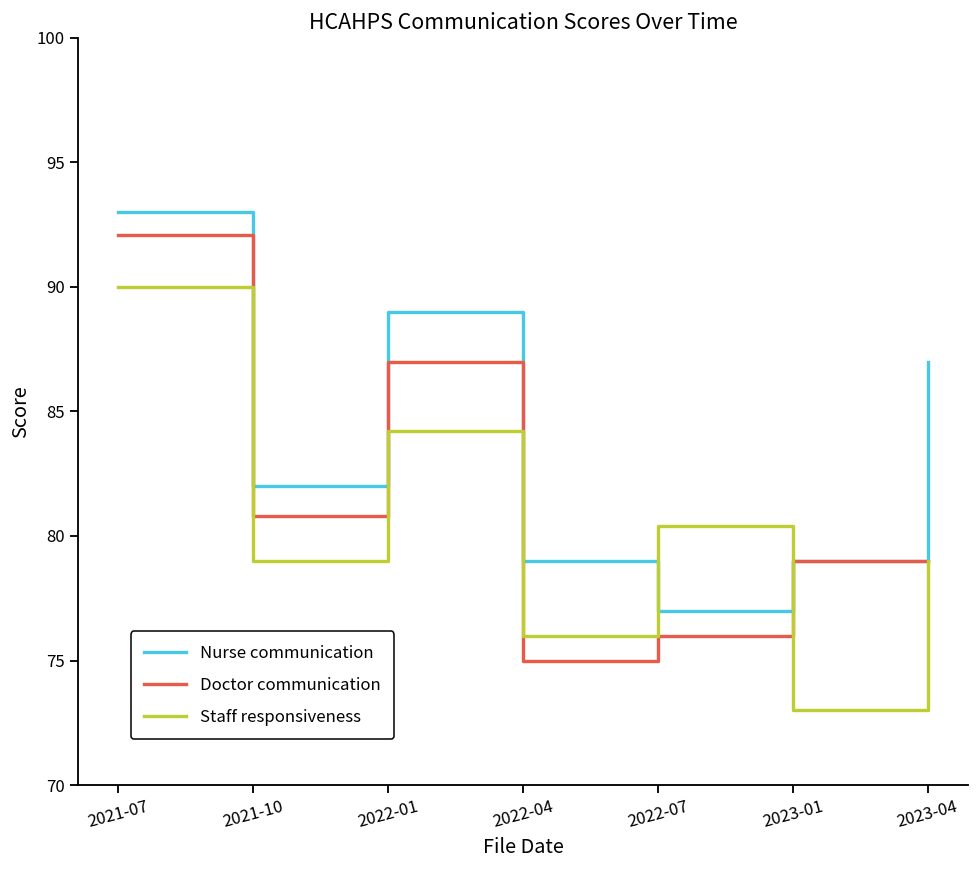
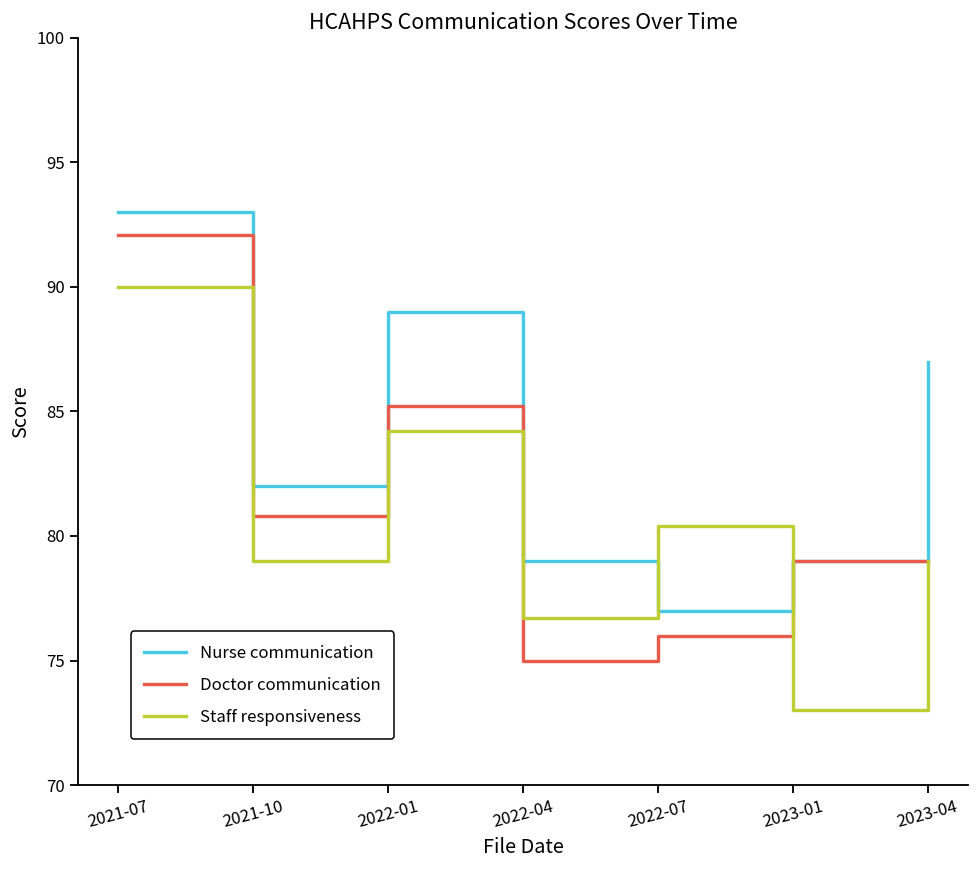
  {
    "Nurse communication": {
      "2021-07": 93.0,
      "2021-10": 82.0,
      "2022-01": 89.0,
      "2022-04": 79.0,
      "2022-07": 77.0,
      "2023-04": 87.0
    },
    "Doctor communication": {
      "2021-07": 92.1,
      "2021-10": 80.8,
-     "2022-01": 87.0,
+     "2022-01": 85.2,
      "2022-04": 75.0,
      "2022-07": 76.0
    },
    "Staff responsiveness": {
      "2021-07": 90.0,
      "2021-10": 79.0,
      "2022-01": 84.2,
-     "2022-04": 76.0,
+     "2022-04": 76.7,
      "2022-07": 80.4,
      "2023-01": 73.0
    }
  }
